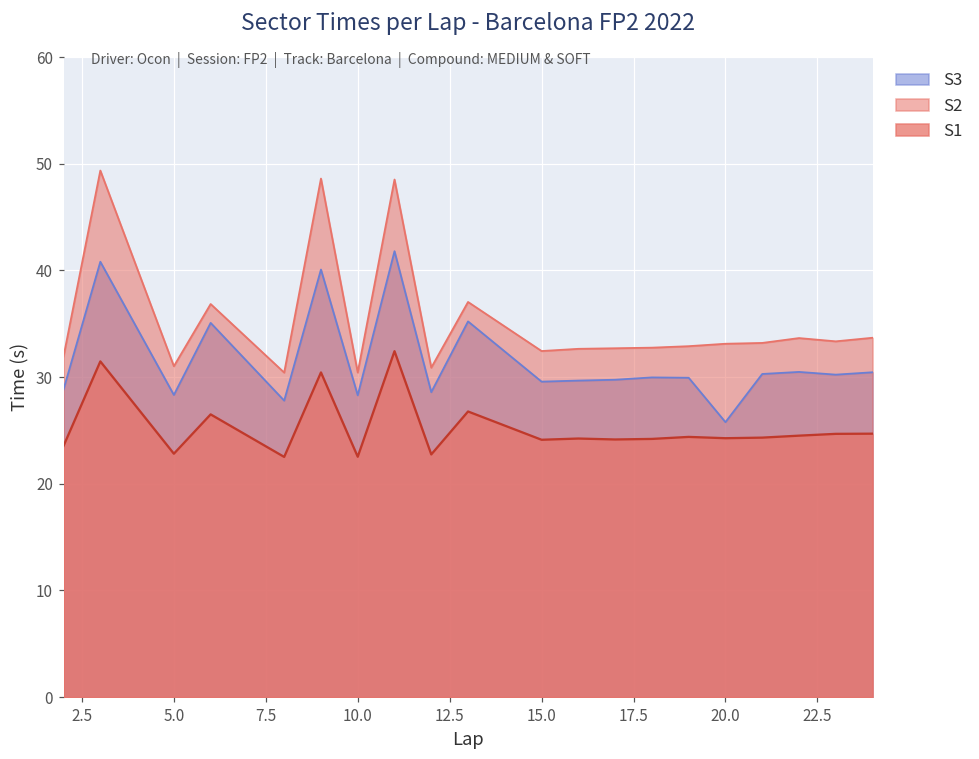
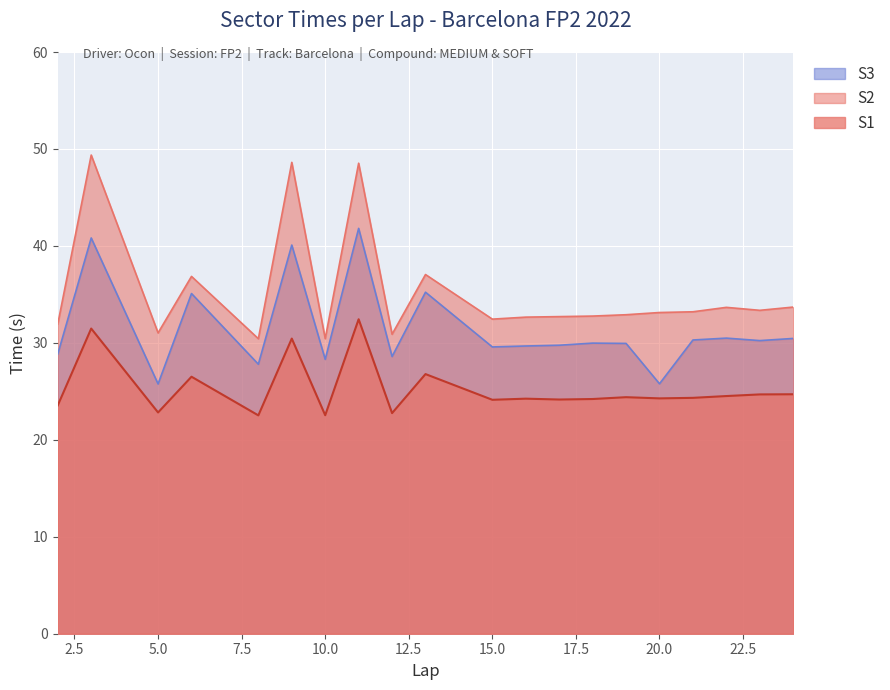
  {
    "S3": {
-     "5.0": 28,
+     "5.0": 26,
      "10.0": 28,
      "15.0": 30,
      "20.0": 26
    }
  }
